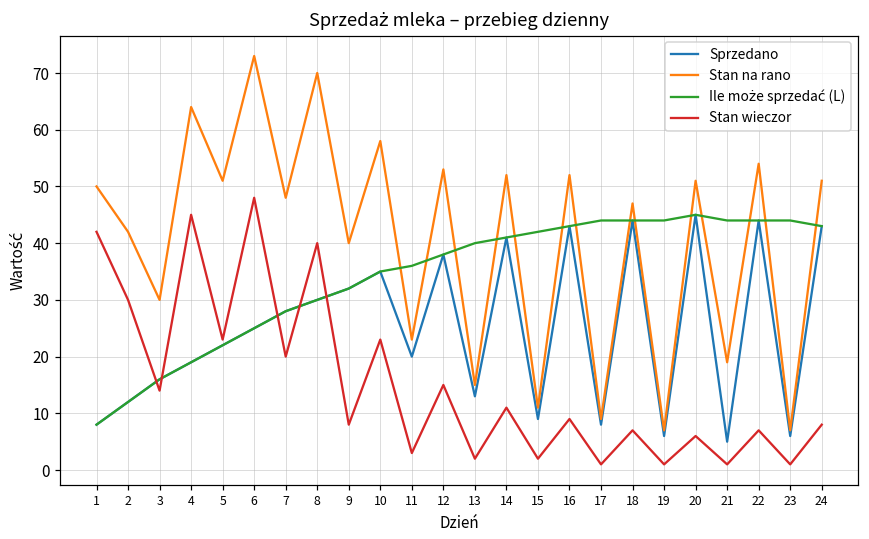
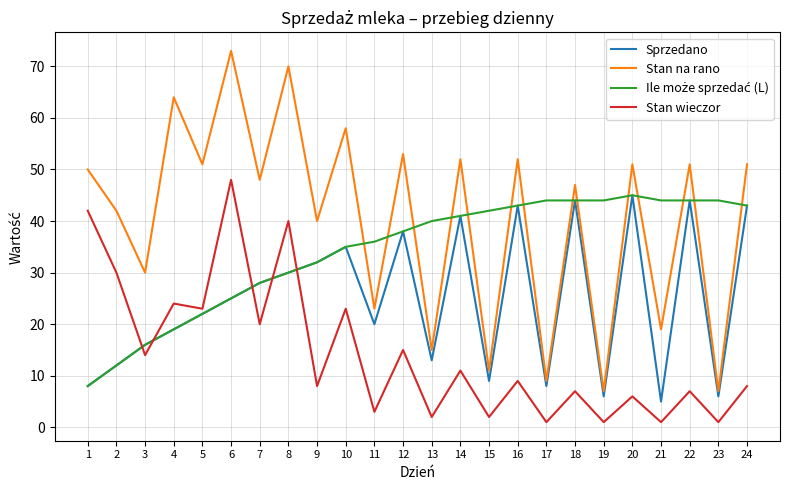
  {
    "Sprzedano": {
      "11": 20,
      "13": 13,
      "15": 9,
      "17": 8,
      "19": 6,
      "21": 5,
      "23": 6
    },
    "Stan na rano": {
      "1": 50,
      "2": 42,
      "3": 30,
      "4": 64,
      "5": 51,
      "6": 73,
      "7": 48,
      "8": 70,
      "9": 40,
      "10": 58,
      "11": 23,
      "12": 53,
      "13": 15,
      "14": 52,
      "15": 11,
      "16": 52,
      "17": 9,
      "18": 47,
      "19": 7,
      "20": 51,
      "21": 19,
-     "22": 54,
+     "22": 51,
      "23": 7,
      "24": 51
    },
    "Ile może sprzedać (L)": {
      "11": 36,
      "13": 40,
      "15": 42,
      "17": 44,
      "19": 44,
      "21": 44,
      "23": 44
    },
    "Stan wieczor": {
      "1": 42,
      "2": 30,
      "3": 14,
-     "4": 45,
+     "4": 24,
      "5": 23,
      "6": 48,
      "7": 20,
      "8": 40,
      "9": 8,
      "10": 23,
      "11": 3,
      "12": 15,
      "13": 2,
      "14": 11,
      "15": 2,
      "16": 9,
      "17": 1,
      "18": 7,
      "19": 1,
      "20": 6,
      "21": 1,
      "22": 7,
      "23": 1,
      "24": 8
    }
  }
